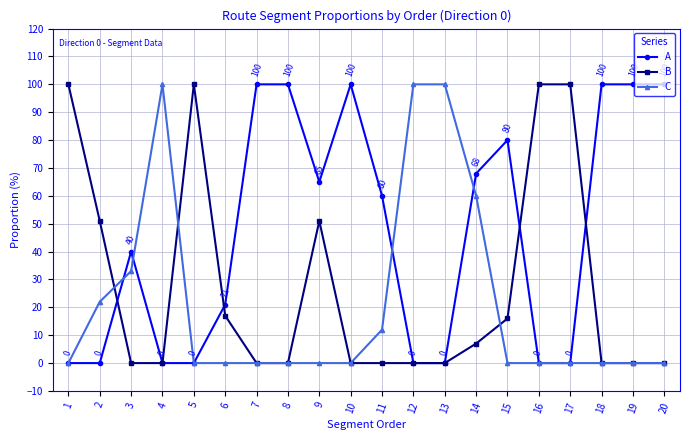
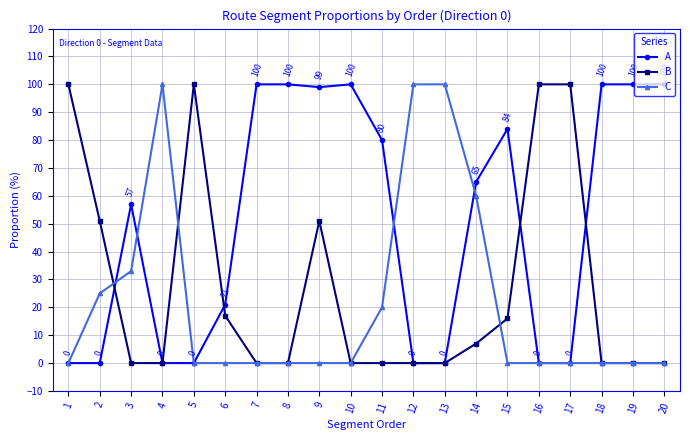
  {
    "A": {
      "2": 0,
-     "3": 40,
+     "3": 57,
      "6": 21,
      "7": 100,
      "8": 100,
-     "9": 65,
+     "9": 99,
      "10": 100,
-     "11": 60,
-     "14": 68,
-     "15": 80,
+     "11": 80,
+     "14": 65,
+     "15": 84,
      "18": 100
    },
    "B": {
      "1": 100,
      "2": 51,
      "5": 100,
      "6": 17,
      "9": 51,
      "14": 7,
      "15": 16,
      "16": 100
    },
    "C": {
-     "2": 22,
+     "2": 25,
      "3": 33,
      "4": 100,
      "9": 0,
-     "11": 12,
+     "11": 20,
      "12": 100,
      "13": 100,
      "14": 60
    }
  }
